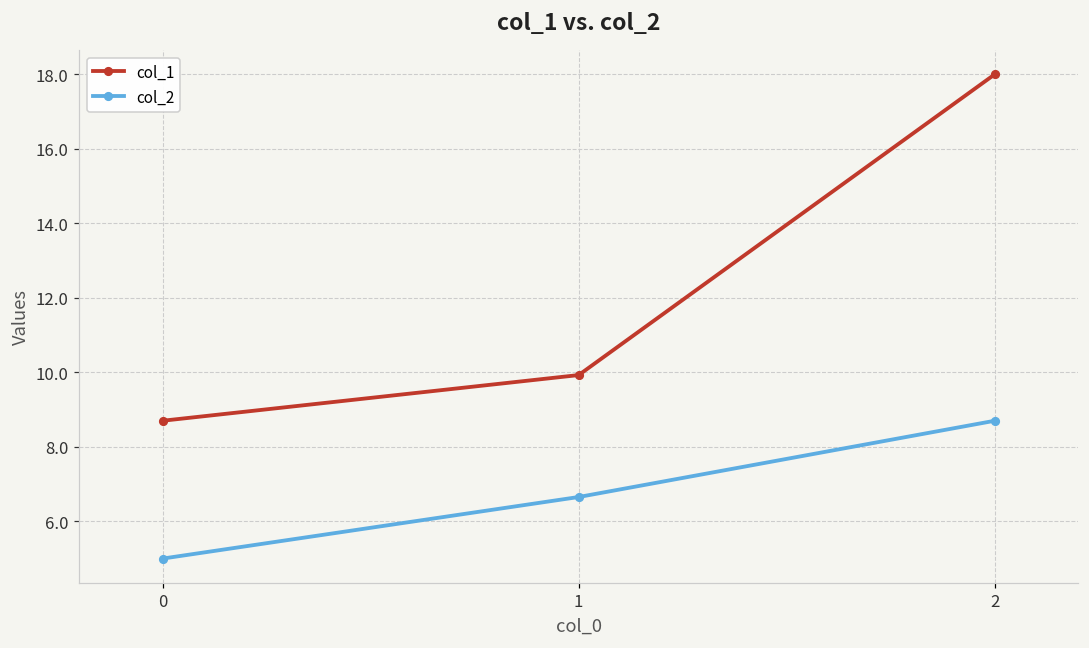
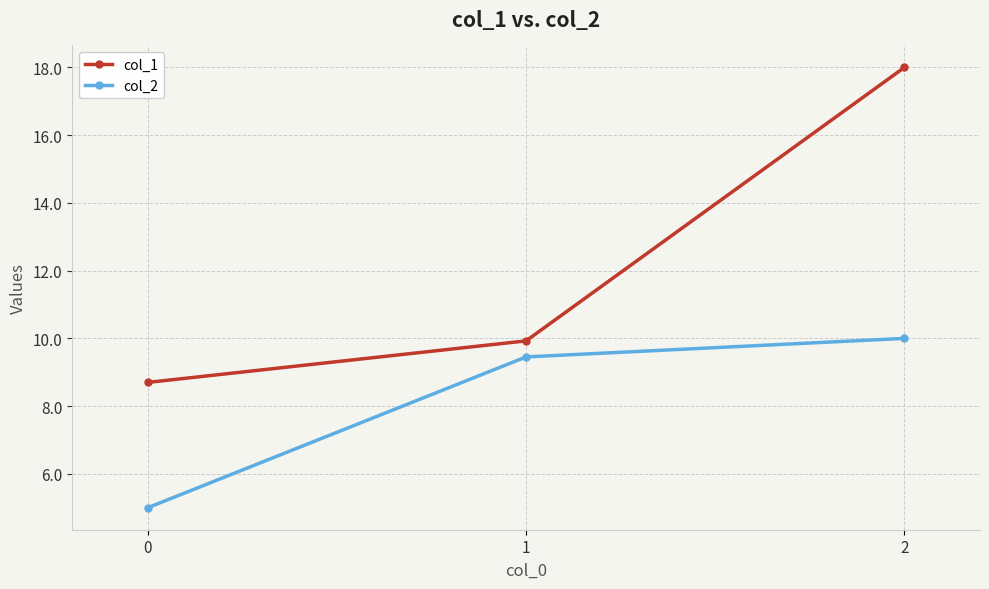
  {
    "col_1": {
      "0": 8.7,
      "1": 9.9,
      "2": 18.0
    },
    "col_2": {
      "0": 5.0,
-     "1": 6.7,
-     "2": 8.7
+     "1": 9.5,
+     "2": 10.0
    }
  }
